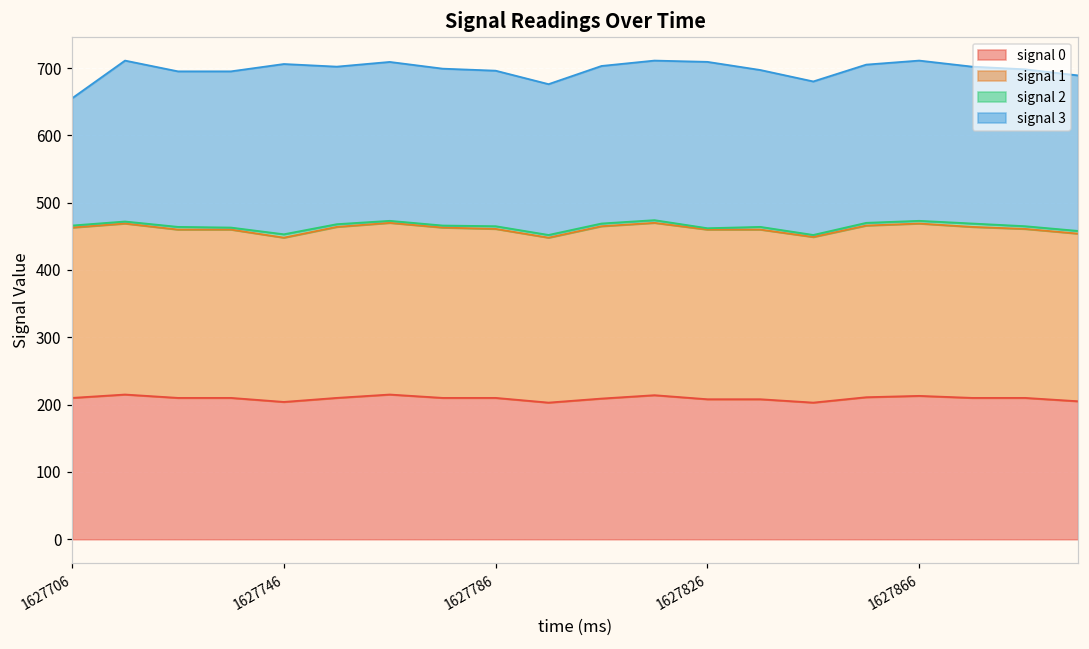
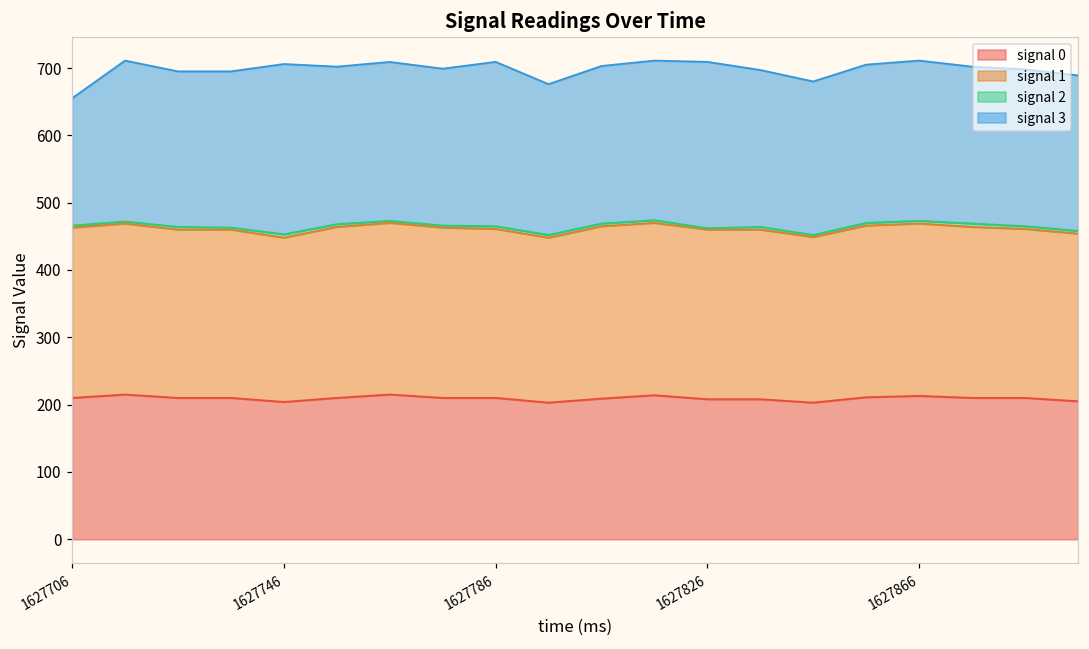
  {
    "signal 2": {
      "1627746": 10
    },
    "signal 3": {
      "1627706": 190,
      "1627746": 250,
-     "1627786": 230,
+     "1627786": 240,
      "1627826": 250,
      "1627866": 240
    }
  }
